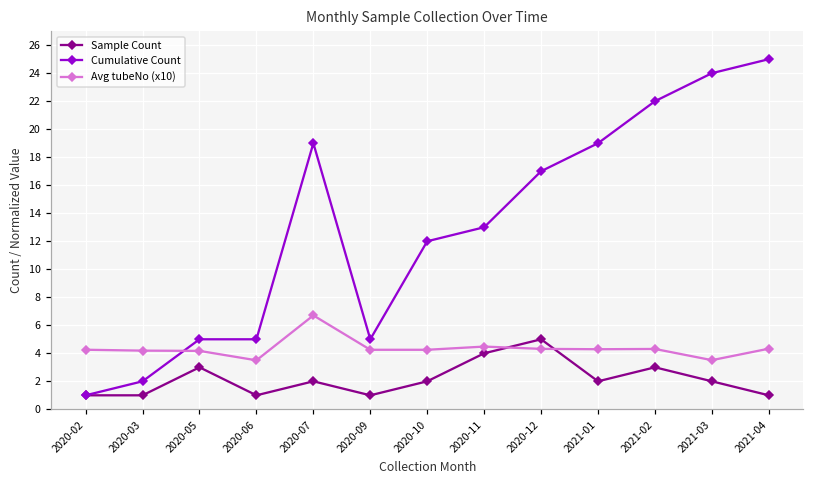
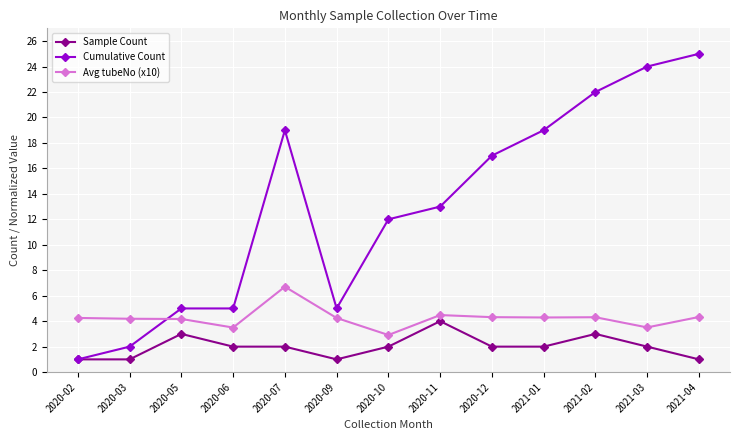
  {
    "Sample Count": {
      "2020-03": 1,
      "2020-05": 3,
-     "2020-06": 1,
+     "2020-06": 2,
      "2020-07": 2,
      "2020-09": 1,
      "2020-10": 2,
      "2020-11": 4,
-     "2020-12": 5,
+     "2020-12": 2,
      "2021-01": 2,
      "2021-02": 3,
      "2021-03": 2,
      "2021-04": 1
    },
    "Cumulative Count": {
      "2020-03": 2.0,
      "2020-05": 5.0,
      "2020-06": 5.0,
      "2020-07": 19.0,
      "2020-09": 5.0,
      "2020-10": 12.0,
      "2020-11": 13.0,
      "2020-12": 17.0,
      "2021-01": 19.0,
      "2021-02": 22.0,
      "2021-03": 24.0,
      "2021-04": 25.0
    },
    "Avg tubeNo (x10)": {
      "2020-02": 4.3,
      "2020-03": 4.2,
      "2020-05": 4.2,
      "2020-06": 3.5,
      "2020-07": 6.7,
      "2020-09": 4.3,
-     "2020-10": 4.3,
+     "2020-10": 2.9,
      "2020-11": 4.5,
      "2020-12": 4.3,
      "2021-01": 4.3,
      "2021-02": 4.3,
      "2021-03": 3.5,
      "2021-04": 4.3
    }
  }
